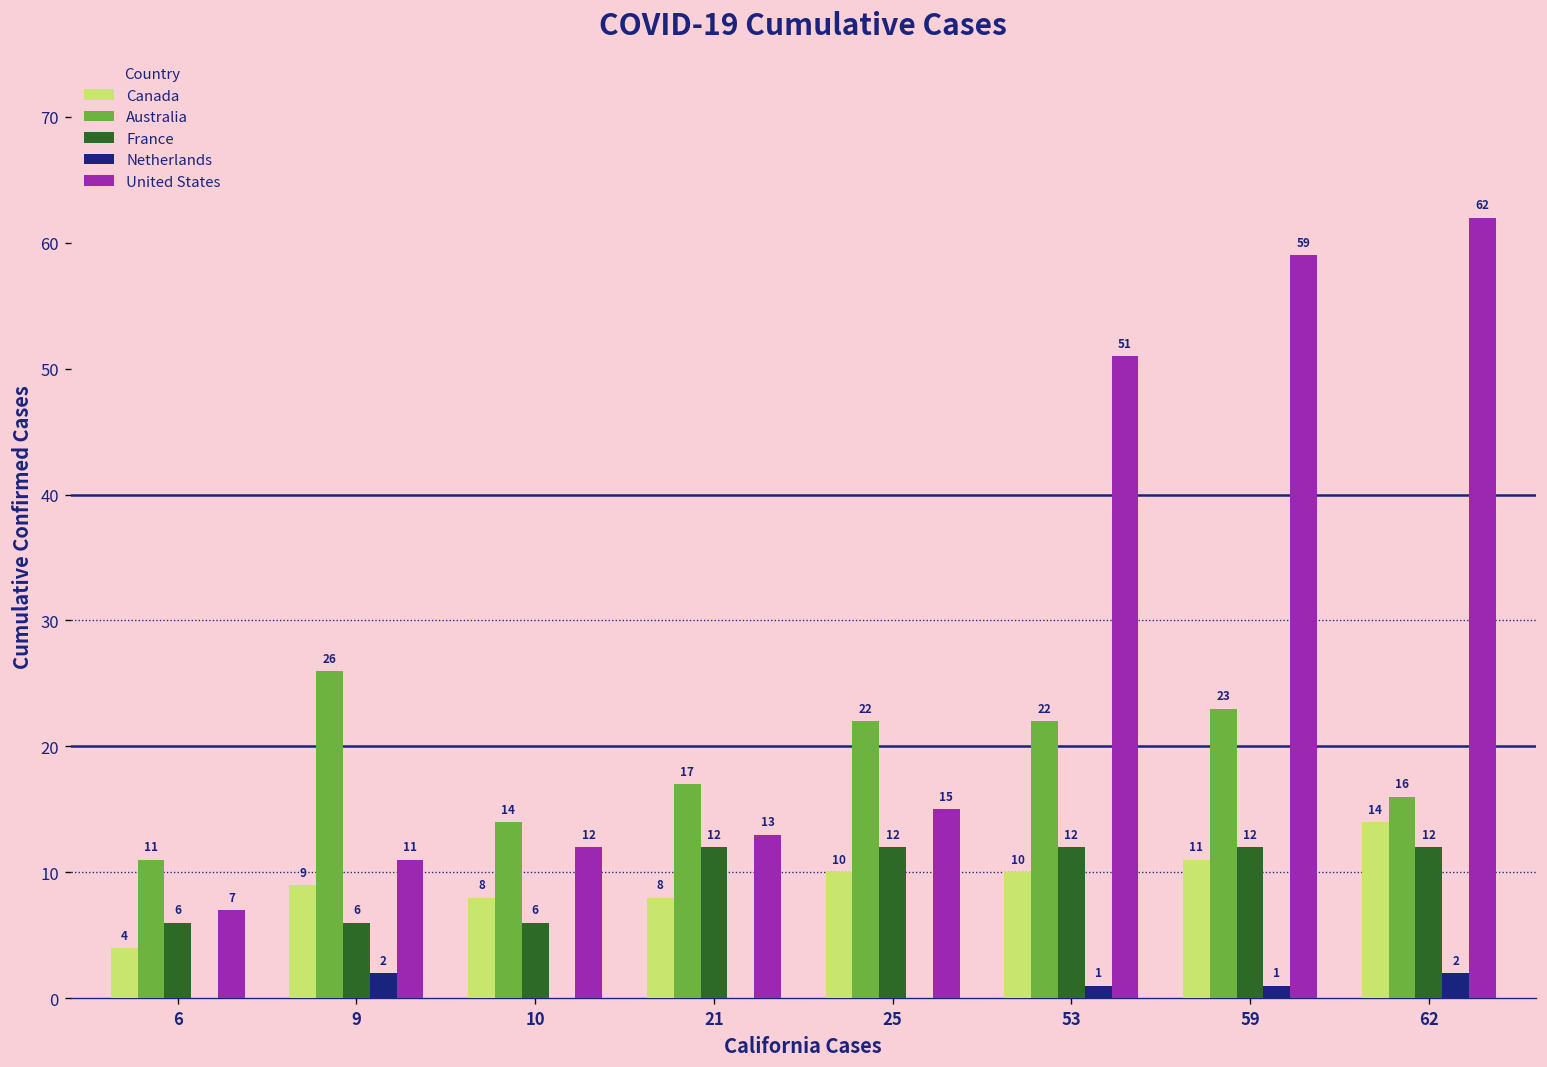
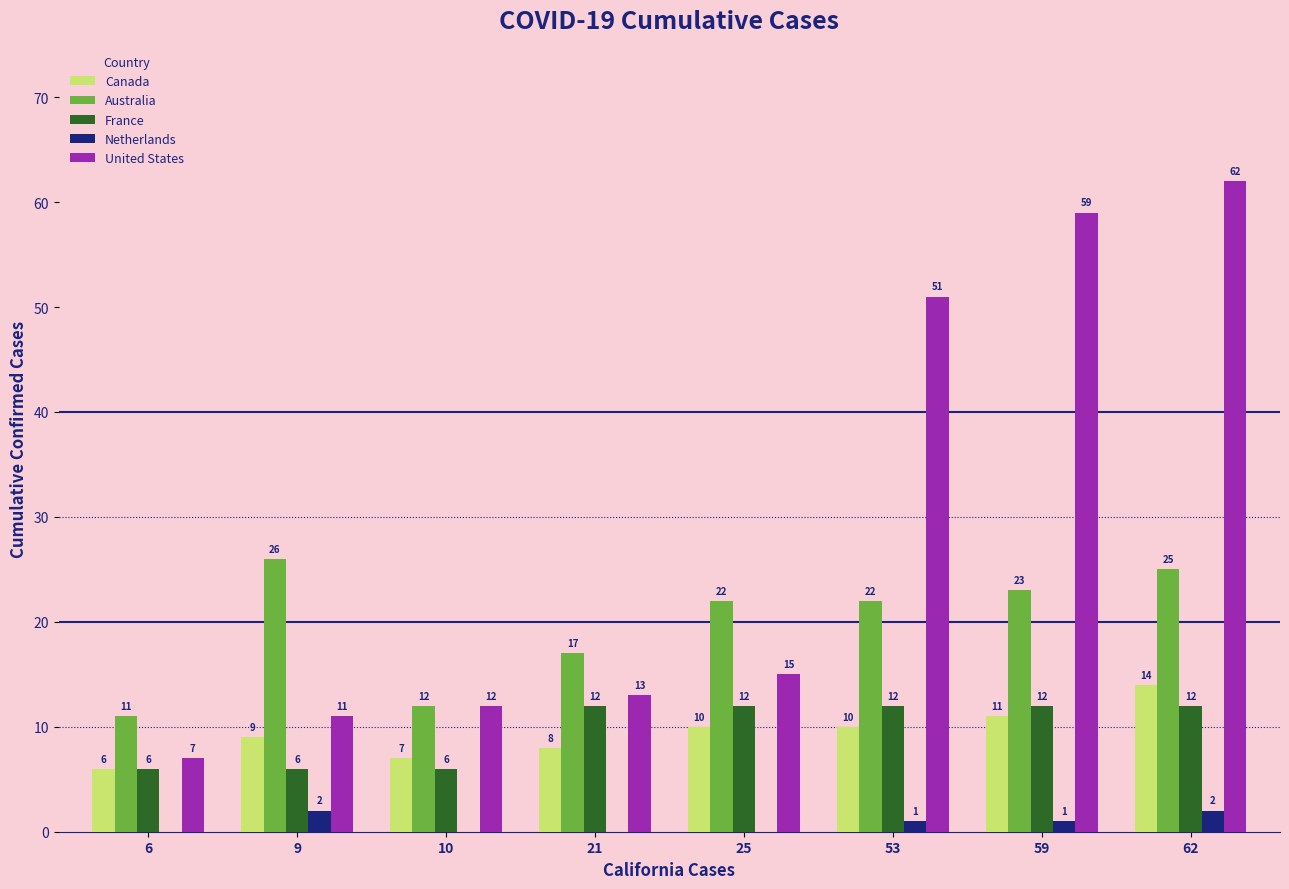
  {
    "Canada": {
-     "6": 4,
+     "6": 6,
      "9": 9,
-     "10": 8,
+     "10": 7,
      "21": 8,
      "25": 10,
      "53": 10,
      "59": 11,
      "62": 14
    },
    "Australia": {
      "6": 11,
      "9": 26,
-     "10": 14,
+     "10": 12,
      "21": 17,
      "25": 22,
      "53": 22,
      "59": 23,
-     "62": 16
+     "62": 25
    },
    "France": {
      "6": 6,
      "9": 6,
      "10": 6,
      "21": 12,
      "25": 12,
      "53": 12,
      "59": 12,
      "62": 12
    },
    "Netherlands": {
      "9": 2,
      "53": 1,
      "59": 1,
      "62": 2
    },
    "United States": {
      "6": 7,
      "9": 11,
      "10": 12,
      "21": 13,
      "25": 15,
      "53": 51,
      "59": 59,
      "62": 62
    }
  }
